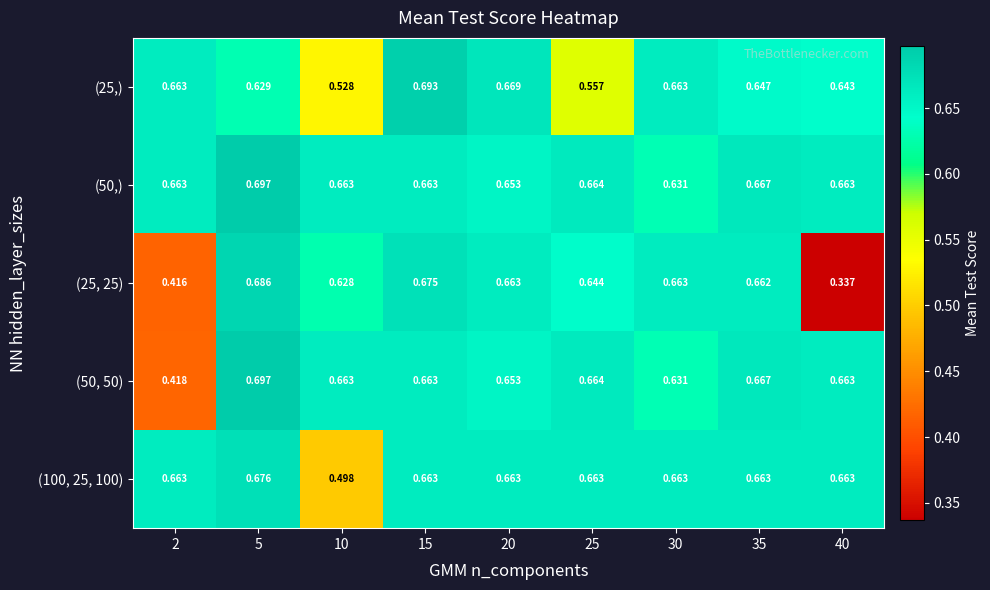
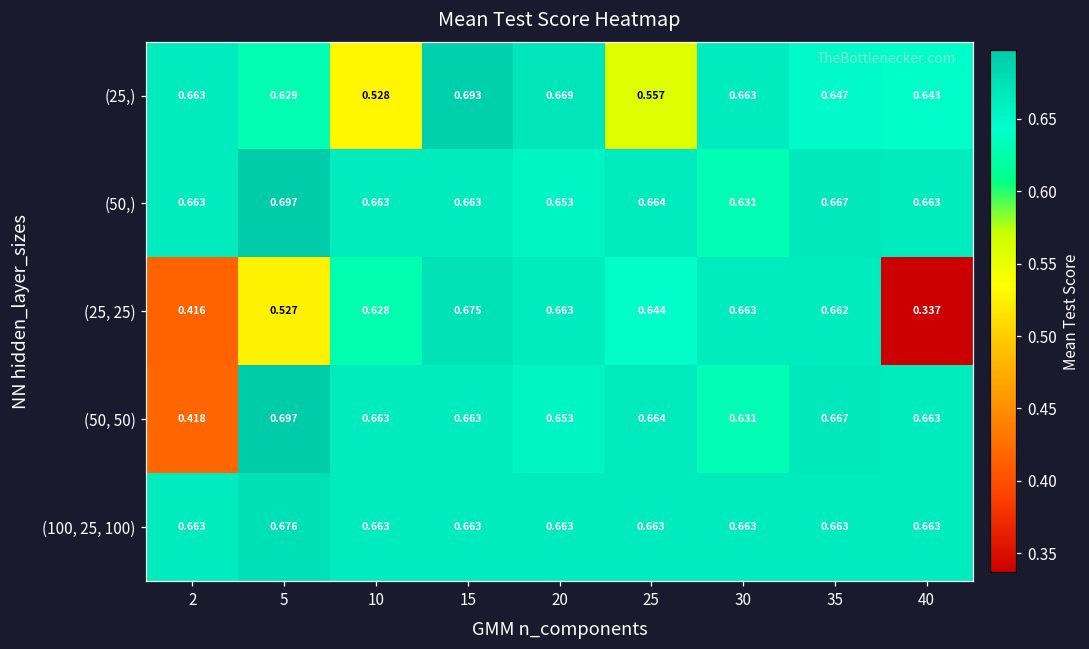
  {
    "(25,)": {
      "2": 0.663,
      "5": 0.629,
      "10": 0.528,
      "15": 0.693,
      "20": 0.669,
      "25": 0.557,
      "30": 0.663,
      "35": 0.647
    },
    "(50,)": {
      "2": 0.663,
      "5": 0.697,
      "10": 0.663,
      "15": 0.663,
      "20": 0.653,
      "25": 0.664,
      "30": 0.631,
      "35": 0.667,
      "40": 0.663
    },
    "(25, 25)": {
      "2": 0.416,
-     "5": 0.686,
+     "5": 0.527,
      "10": 0.628,
      "15": 0.675,
      "20": 0.663,
      "25": 0.644,
      "30": 0.663,
      "35": 0.662,
      "40": 0.337
    },
    "(50, 50)": {
      "2": 0.418,
      "5": 0.697,
      "10": 0.663,
      "15": 0.663,
      "20": 0.653,
      "25": 0.664,
      "30": 0.631,
      "35": 0.667,
      "40": 0.663
    },
    "(100, 25, 100)": {
      "2": 0.663,
      "5": 0.676,
-     "10": 0.498,
+     "10": 0.663,
      "15": 0.663,
      "20": 0.663,
      "25": 0.663,
      "30": 0.663,
      "35": 0.663,
      "40": 0.663
    }
  }
